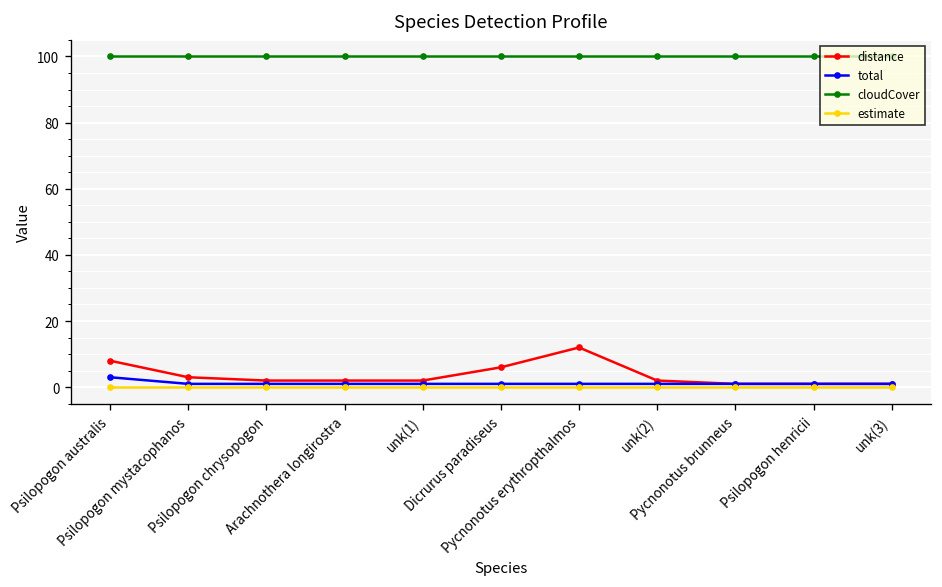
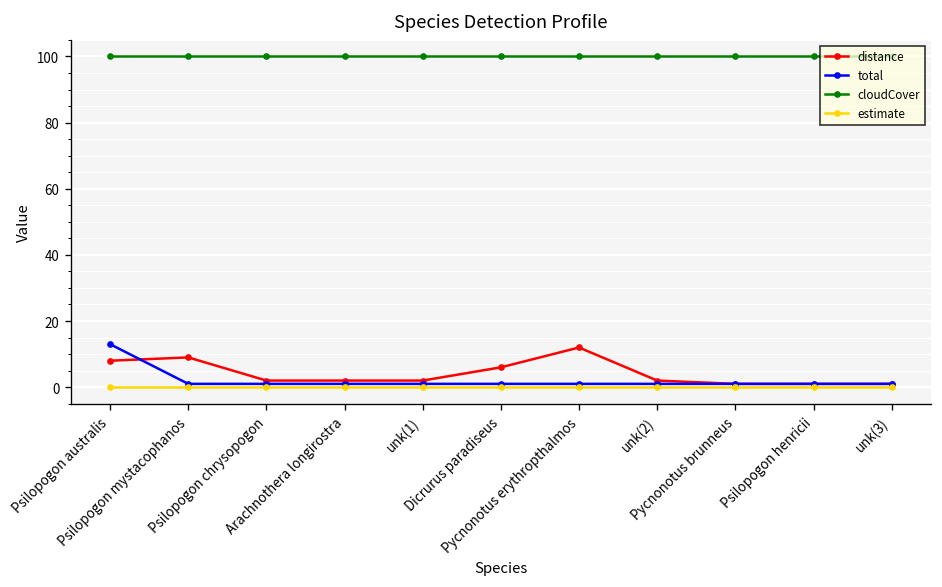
  {
    "distance": {
      "Psilopogon australis": 8,
-     "Psilopogon mystacophanos": 3,
+     "Psilopogon mystacophanos": 9,
      "Psilopogon chrysopogon": 2,
      "Arachnothera longirostra": 2,
      "unk(1)": 2,
      "Dicrurus paradiseus": 6,
      "Pycnonotus erythropthalmos": 12,
      "unk(2)": 2
    },
    "total": {
-     "Psilopogon australis": 3,
+     "Psilopogon australis": 13,
      "Psilopogon mystacophanos": 1,
      "Psilopogon chrysopogon": 1,
      "Arachnothera longirostra": 1,
      "unk(1)": 1,
      "Dicrurus paradiseus": 1,
      "Pycnonotus erythropthalmos": 1,
      "unk(2)": 1
    },
    "cloudCover": {
      "Psilopogon australis": 100,
      "Psilopogon mystacophanos": 100,
      "Psilopogon chrysopogon": 100,
      "Arachnothera longirostra": 100,
      "unk(1)": 100,
      "Dicrurus paradiseus": 100,
      "Pycnonotus erythropthalmos": 100,
      "unk(2)": 100,
      "Pycnonotus brunneus": 100,
      "Psilopogon henricii": 100
    },
    "estimate": {
      "Psilopogon australis": 0,
      "Psilopogon mystacophanos": 0,
      "Psilopogon chrysopogon": 0,
      "Arachnothera longirostra": 0,
      "unk(1)": 0,
      "Dicrurus paradiseus": 0,
      "Pycnonotus erythropthalmos": 0,
      "unk(2)": 0,
      "Pycnonotus brunneus": 0,
      "Psilopogon henricii": 0,
      "unk(3)": 0
    }
  }
